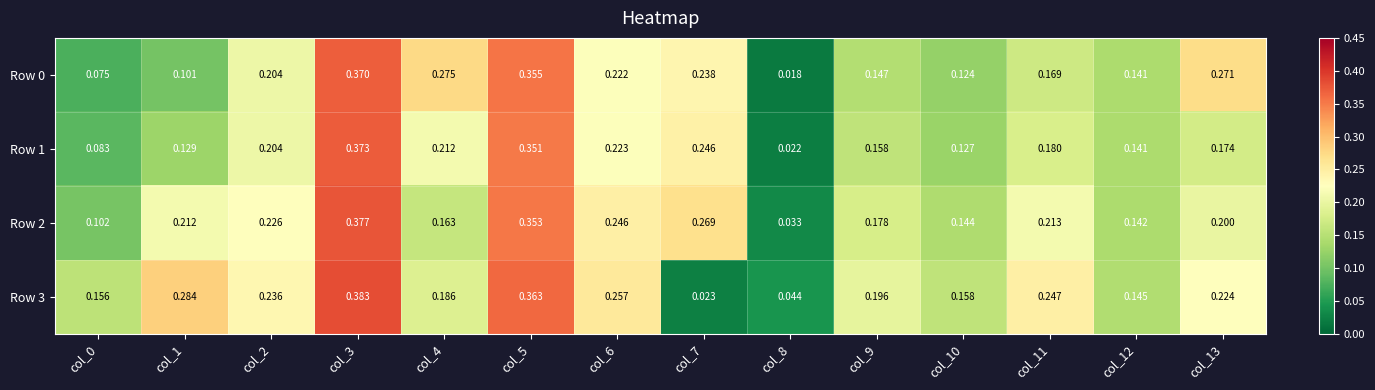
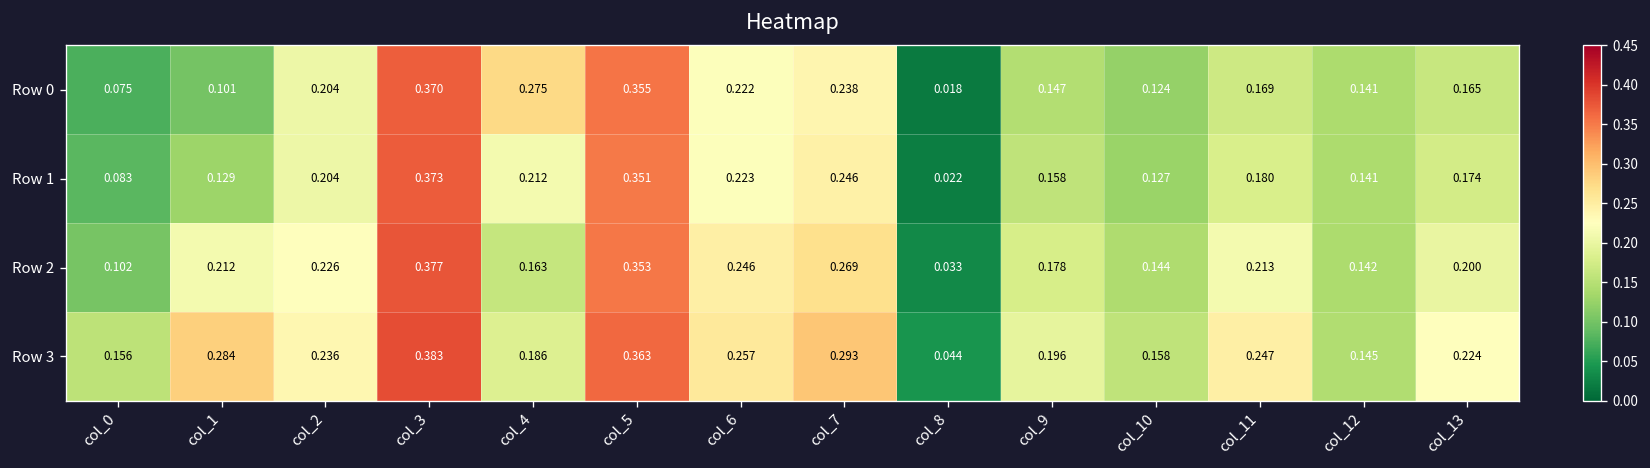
  {
    "Row 0": {
      "col_0": 0.075,
      "col_1": 0.101,
      "col_2": 0.204,
      "col_3": 0.370,
      "col_4": 0.275,
      "col_5": 0.355,
      "col_6": 0.222,
      "col_7": 0.238,
      "col_8": 0.018,
      "col_9": 0.147,
      "col_10": 0.124,
      "col_11": 0.169,
      "col_12": 0.141,
-     "col_13": 0.271
+     "col_13": 0.165
    },
    "Row 1": {
      "col_0": 0.083,
      "col_1": 0.129,
      "col_2": 0.204,
      "col_3": 0.373,
      "col_4": 0.212,
      "col_5": 0.351,
      "col_6": 0.223,
      "col_7": 0.246,
      "col_8": 0.022,
      "col_9": 0.158,
      "col_10": 0.127,
      "col_11": 0.180,
      "col_12": 0.141,
      "col_13": 0.174
    },
    "Row 2": {
      "col_0": 0.102,
      "col_1": 0.212,
      "col_2": 0.226,
      "col_3": 0.377,
      "col_4": 0.163,
      "col_5": 0.353,
      "col_6": 0.246,
      "col_7": 0.269,
      "col_8": 0.033,
      "col_9": 0.178,
      "col_10": 0.144,
      "col_11": 0.213,
      "col_12": 0.142,
      "col_13": 0.200
    },
    "Row 3": {
      "col_0": 0.156,
      "col_1": 0.284,
      "col_2": 0.236,
      "col_3": 0.383,
      "col_4": 0.186,
      "col_5": 0.363,
      "col_6": 0.257,
-     "col_7": 0.023,
+     "col_7": 0.293,
      "col_8": 0.044,
      "col_9": 0.196,
      "col_10": 0.158,
      "col_11": 0.247,
      "col_12": 0.145,
      "col_13": 0.224
    }
  }
